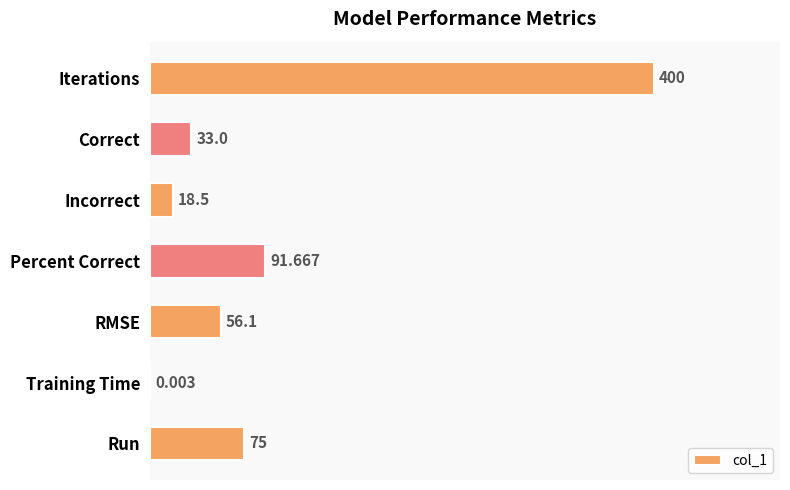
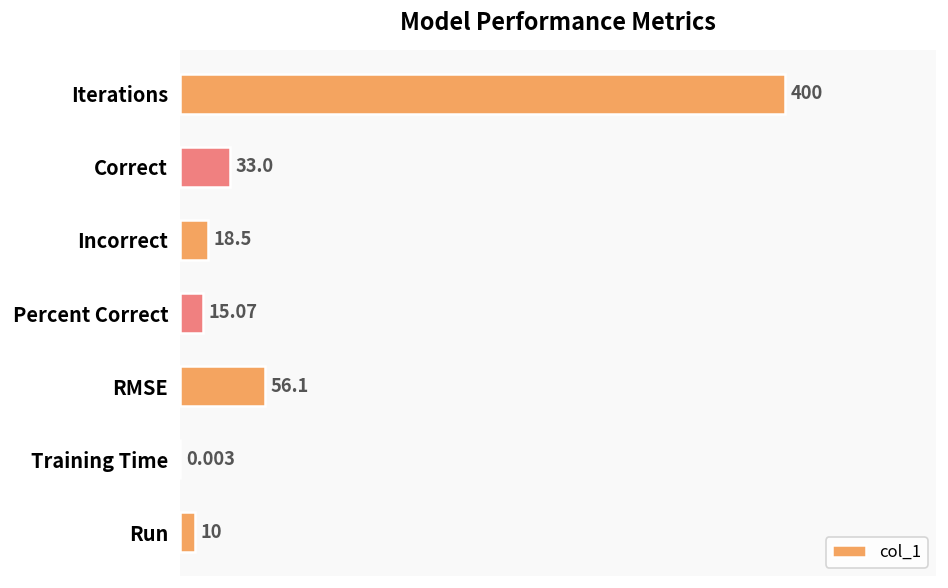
  {
    "Iterations": 400,
    "Correct": 33.0,
    "Incorrect": 18.5,
-   "Percent Correct": 91.667,
+   "Percent Correct": 15.07,
    "RMSE": 56.1,
    "Training Time": 0.003,
-   "Run": 75
+   "Run": 10
  }
